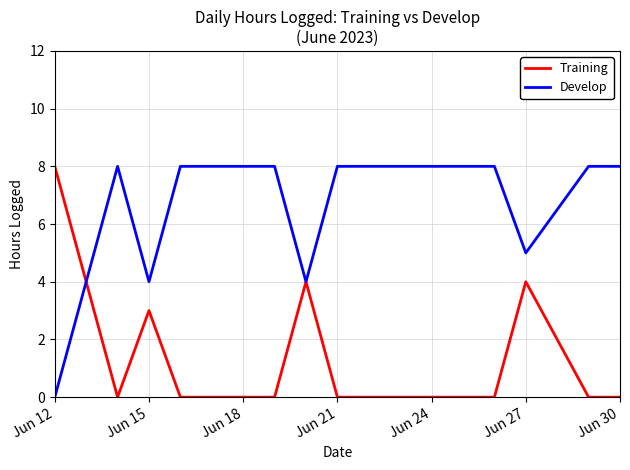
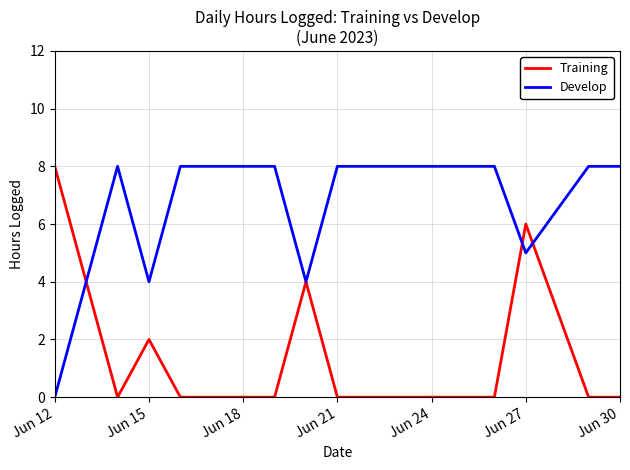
  {
    "Training": {
      "Jun 12": 8,
-     "Jun 15": 3,
+     "Jun 15": 2,
      "Jun 21": 0,
-     "Jun 27": 4,
+     "Jun 27": 6,
      "Jun 30": 0
    },
    "Develop": {
      "Jun 12": 0,
      "Jun 15": 4,
      "Jun 21": 8,
      "Jun 27": 5,
      "Jun 30": 8
    }
  }
